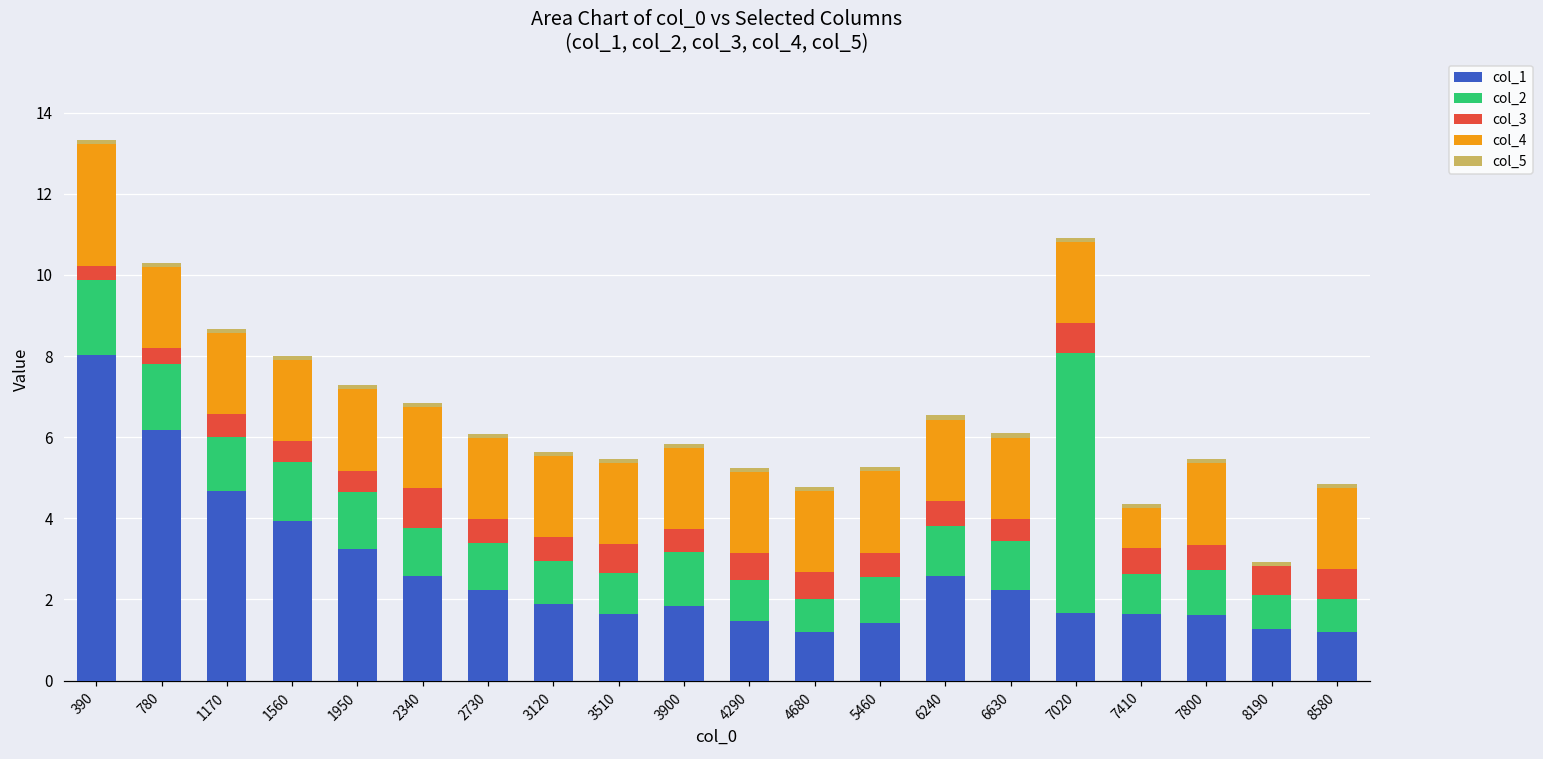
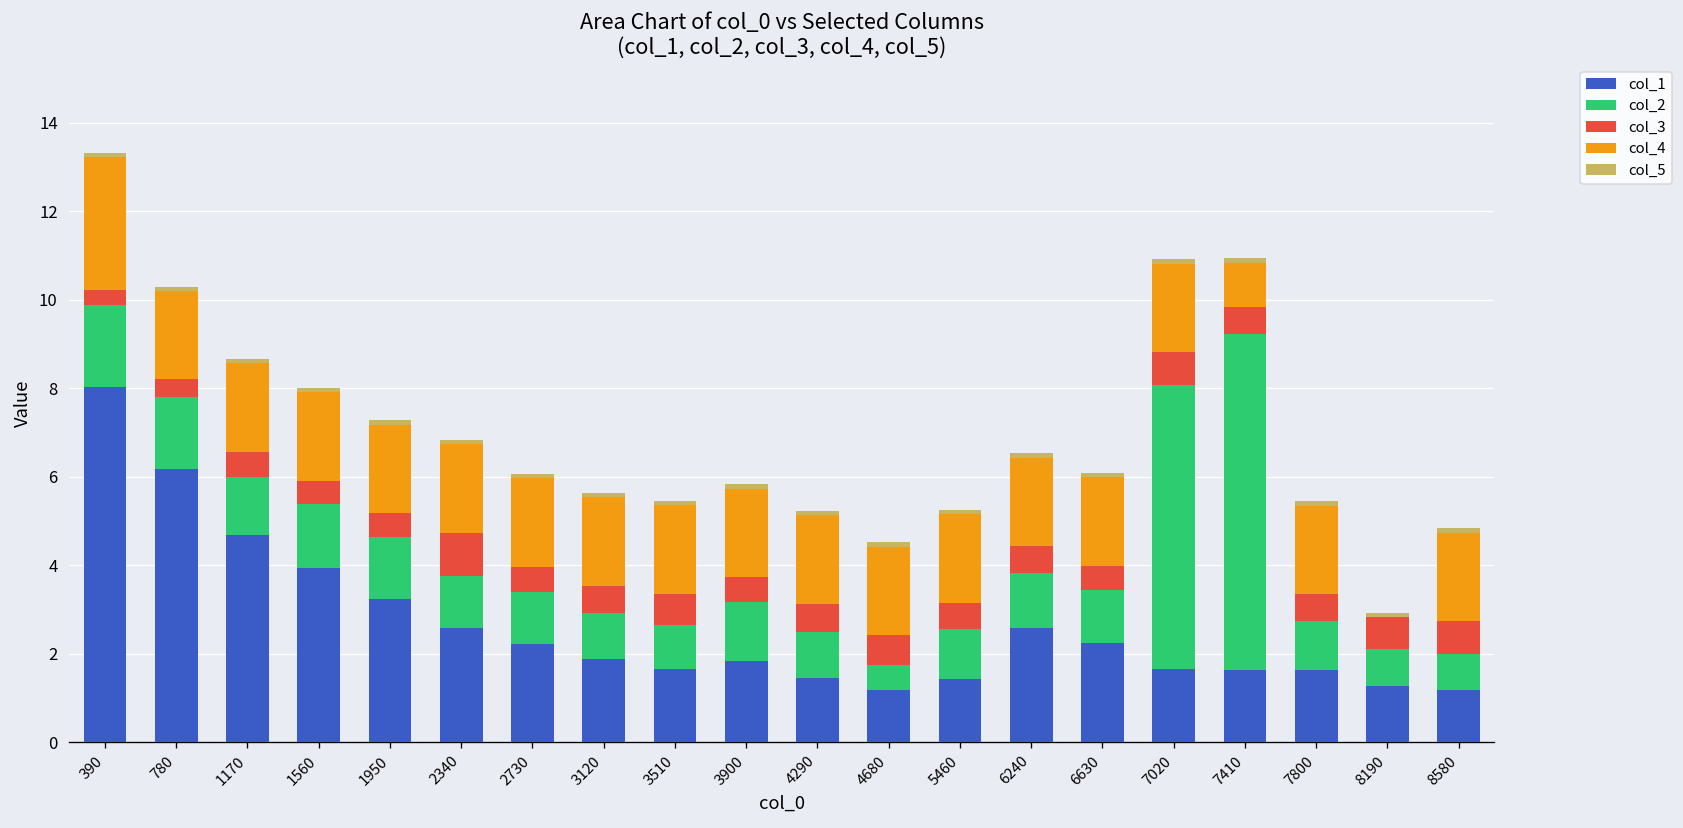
  {
    "col_1": {
      "390": 8.0,
      "780": 6.2,
      "1170": 4.7,
      "1560": 3.9,
      "1950": 3.2,
      "2340": 2.6,
      "2730": 2.2,
      "3120": 1.9,
      "3510": 1.7,
      "3900": 1.8,
      "4290": 1.5,
      "4680": 1.2,
      "5460": 1.4,
      "6240": 2.6,
      "6630": 2.2,
      "7020": 1.7,
      "7410": 1.6,
      "7800": 1.6,
      "8190": 1.3,
      "8580": 1.2
    },
    "col_2": {
      "390": 1.9,
      "780": 1.6,
      "1170": 1.3,
      "1560": 1.5,
      "1950": 1.4,
      "2340": 1.2,
      "2730": 1.2,
      "3120": 1.1,
      "3510": 1.0,
      "3900": 1.3,
      "4290": 1.0,
-     "4680": 0.8,
+     "4680": 0.6,
      "5460": 1.1,
      "6240": 1.2,
      "6630": 1.2,
      "7020": 6.4,
-     "7410": 1.0,
+     "7410": 7.6,
      "7800": 1.1,
      "8190": 0.8,
      "8580": 0.8
    },
    "col_3": {
      "390": 0.3,
      "780": 0.4,
      "1170": 0.6,
      "1560": 0.5,
      "1950": 0.5,
      "2340": 1.0,
      "2730": 0.6,
      "3120": 0.6,
      "3510": 0.7,
      "3900": 0.6,
      "4290": 0.6,
      "4680": 0.7,
      "5460": 0.6,
      "6240": 0.6,
      "6630": 0.5,
      "7020": 0.8,
      "7410": 0.6,
      "7800": 0.6,
      "8190": 0.7,
      "8580": 0.7
    },
    "col_4": {
      "390": 3.0,
      "780": 2.0,
      "1170": 2.0,
      "1560": 2.0,
      "1950": 2.0,
      "2340": 2.0,
      "2730": 2.0,
      "3120": 2.0,
      "3510": 2.0,
      "3900": 2.0,
      "4290": 2.0,
      "4680": 2.0,
      "5460": 2.0,
      "6240": 2.0,
      "6630": 2.0,
      "7020": 2.0,
      "7410": 1.0,
      "7800": 2.0,
      "8190": 0.0,
      "8580": 2.0
    },
    "col_5": {
      "390": 0.1,
      "780": 0.1,
      "1170": 0.1,
      "1560": 0.1,
      "1950": 0.1,
      "2340": 0.1,
      "2730": 0.1,
      "3120": 0.1,
      "3510": 0.1,
      "3900": 0.1,
      "4290": 0.1,
      "4680": 0.1,
      "5460": 0.1,
      "6240": 0.1,
      "6630": 0.1,
      "7020": 0.1,
      "7410": 0.1,
      "7800": 0.1,
      "8190": 0.1,
      "8580": 0.1
    }
  }
